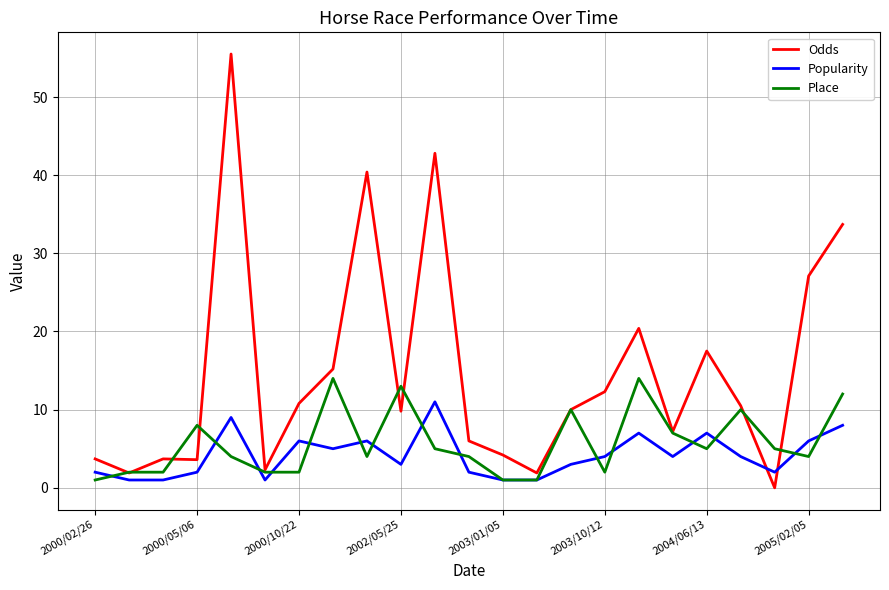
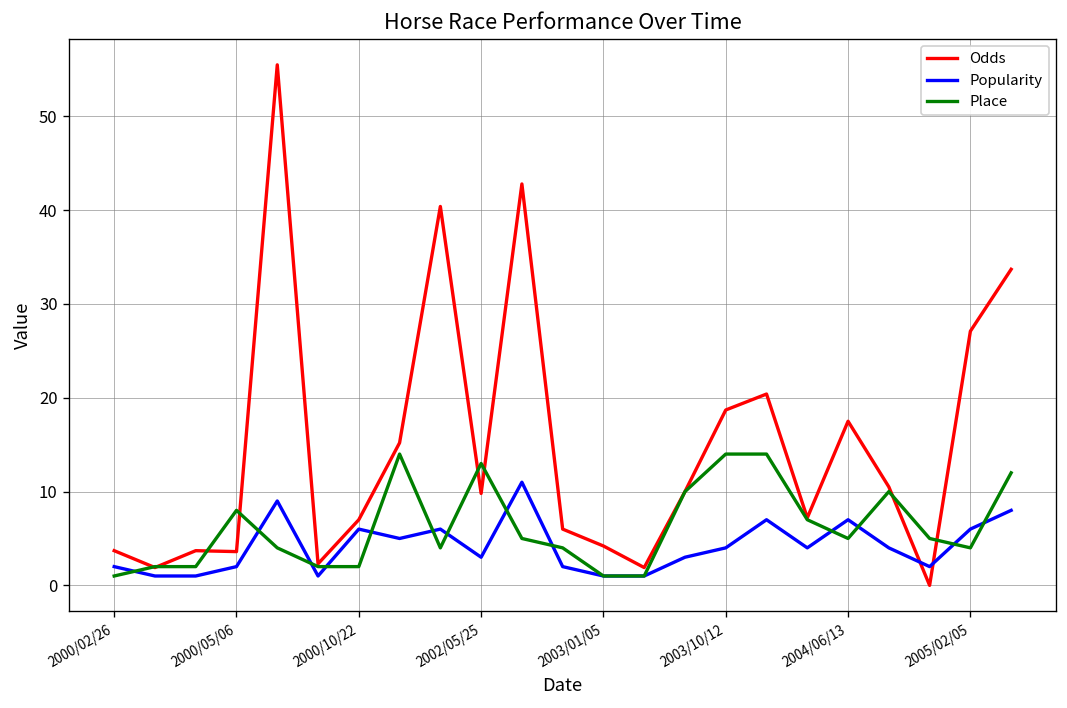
  {
    "Odds": {
      "2000/02/26": 4,
      "2000/05/06": 4,
-     "2000/10/22": 11,
+     "2000/10/22": 7,
      "2002/05/25": 10,
      "2003/01/05": 4,
-     "2003/10/12": 12,
+     "2003/10/12": 19,
      "2004/06/13": 18,
      "2005/02/05": 27
    },
    "Popularity": {
      "2000/02/26": 2,
      "2000/05/06": 2,
      "2000/10/22": 6,
      "2002/05/25": 3,
      "2003/10/12": 4,
      "2004/06/13": 7,
      "2005/02/05": 6
    },
    "Place": {
      "2000/02/26": 1,
      "2000/05/06": 8,
      "2000/10/22": 2,
      "2002/05/25": 13,
-     "2003/10/12": 2,
+     "2003/10/12": 14,
      "2004/06/13": 5,
      "2005/02/05": 4
    }
  }
